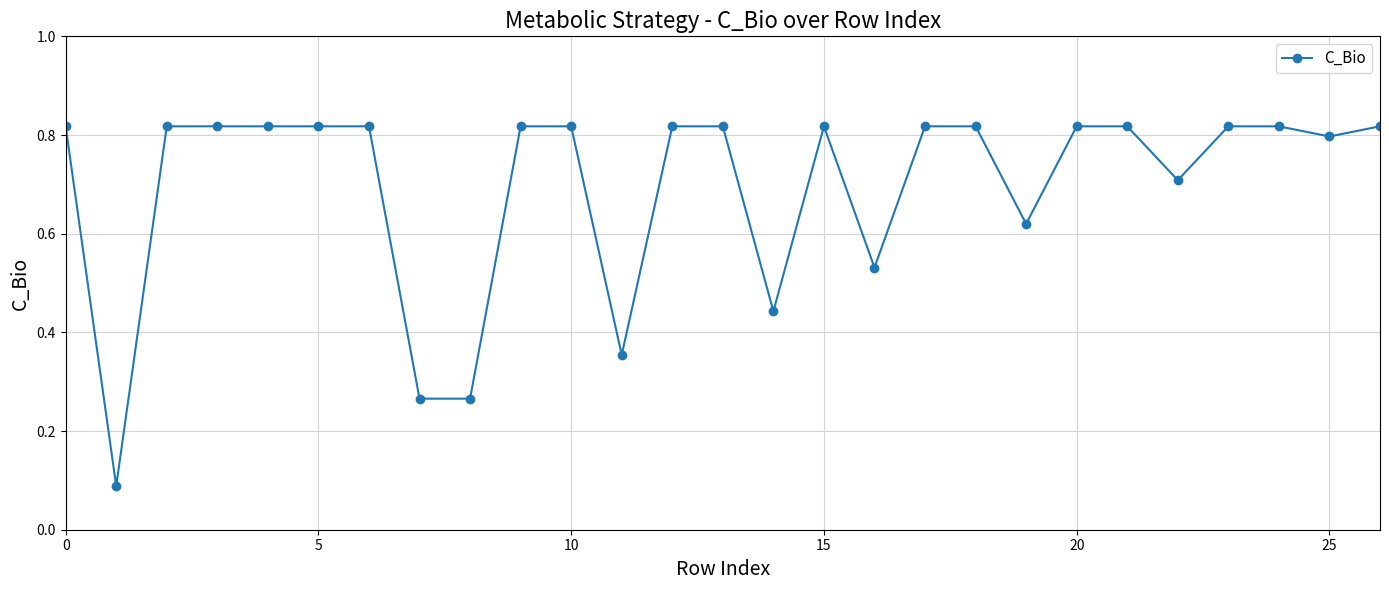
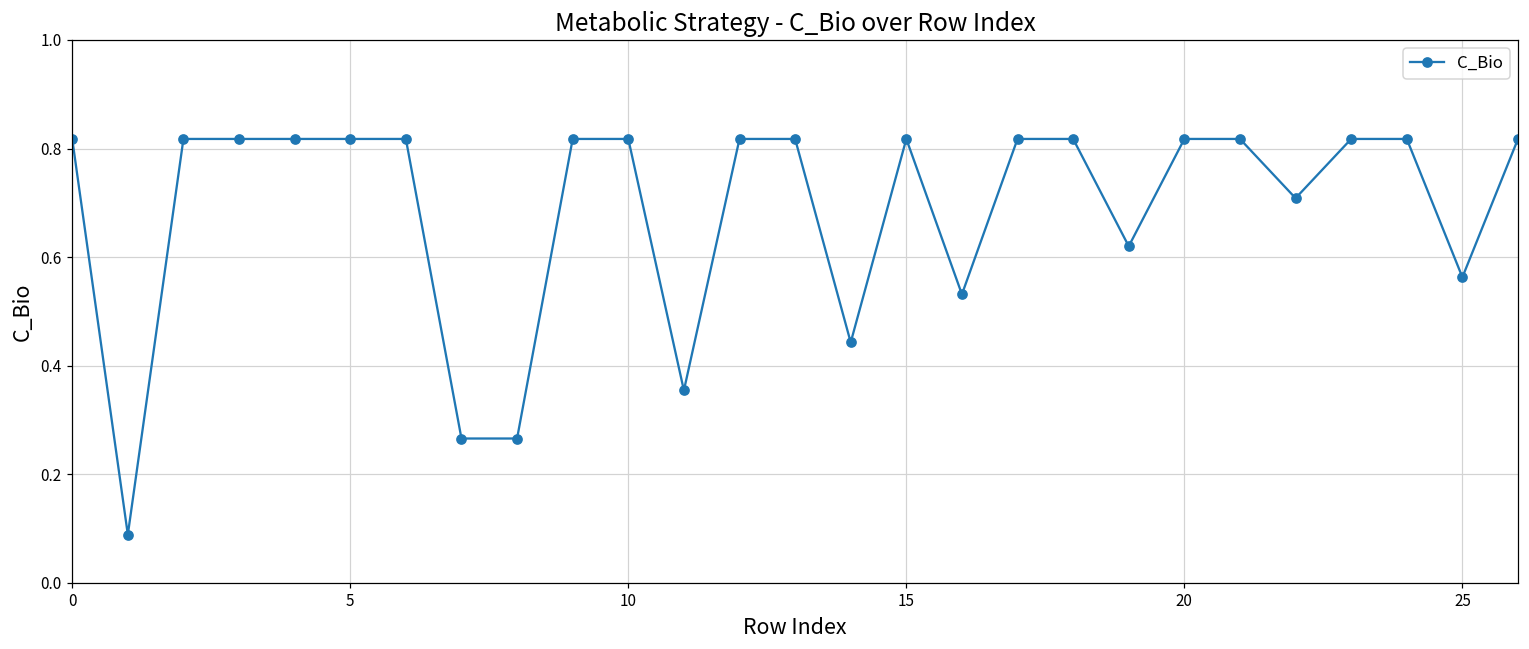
  {
    "0": 0.82,
    "5": 0.82,
    "10": 0.82,
    "15": 0.82,
    "20": 0.82,
-   "25": 0.80
+   "25": 0.56
  }
